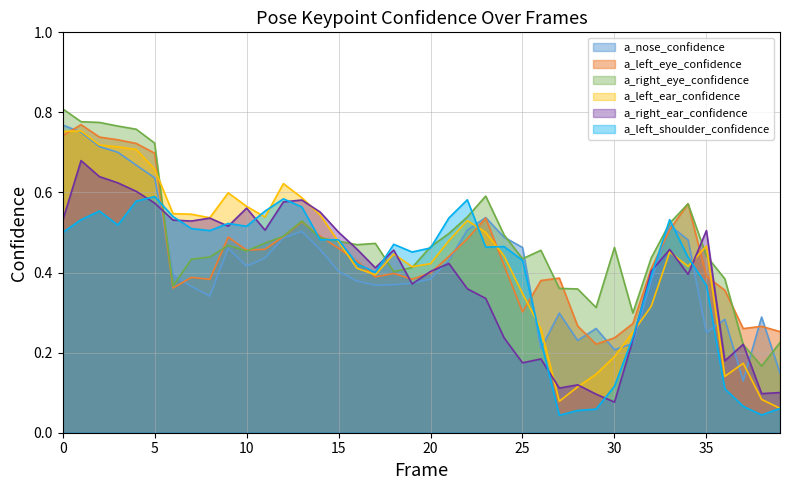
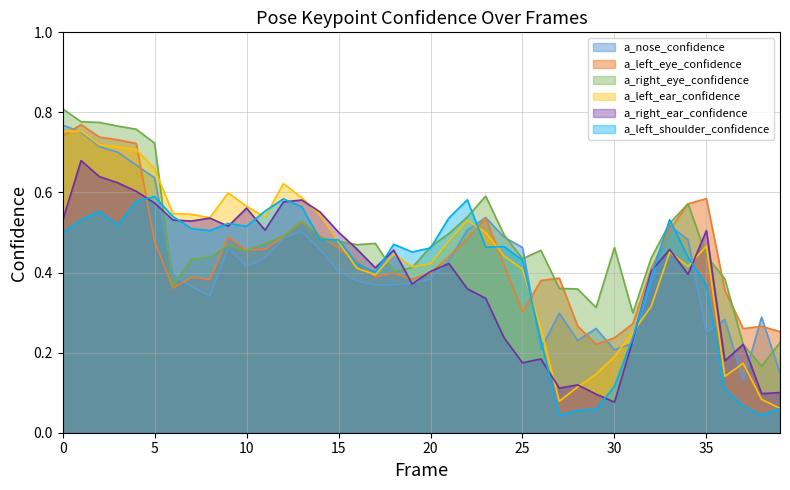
  {
    "a_left_eye_confidence": {
      "0": 0.74,
-     "5": 0.70,
+     "5": 0.48,
      "15": 0.46,
      "25": 0.30,
      "30": 0.24,
-     "35": 0.39
+     "35": 0.58
    },
    "a_right_eye_confidence": {
      "0": 0.81,
      "5": 0.72,
      "30": 0.46,
      "35": 0.44
    },
    "a_left_ear_confidence": {
      "0": 0.75,
      "5": 0.66,
      "20": 0.42,
-     "25": 0.35,
+     "25": 0.41,
      "30": 0.19,
      "35": 0.47
    },
    "a_right_ear_confidence": {
      "0": 0.53,
      "5": 0.57,
      "15": 0.50,
      "25": 0.17,
      "30": 0.08,
      "35": 0.50
    }
  }
